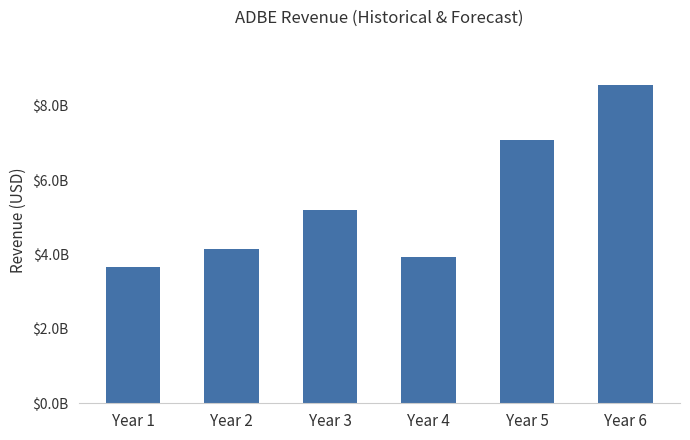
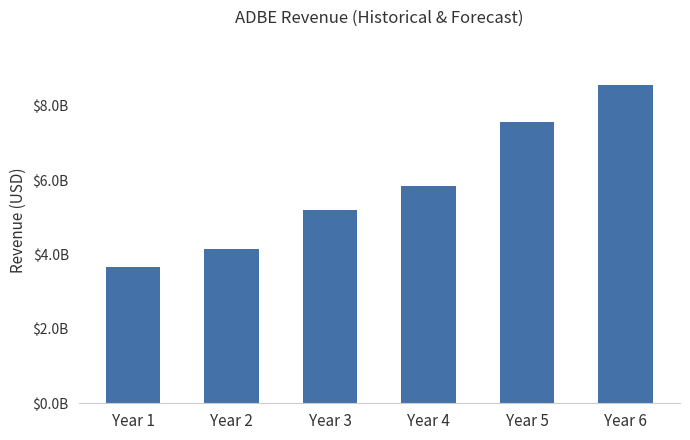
  {
    "Year 1": "$3700000000",
    "Year 2": "$4100000000",
    "Year 3": "$5200000000",
-   "Year 4": "$3900000000",
-   "Year 5": "$7100000000",
+   "Year 4": "$5900000000",
+   "Year 5": "$7600000000",
    "Year 6": "$8600000000"
  }
